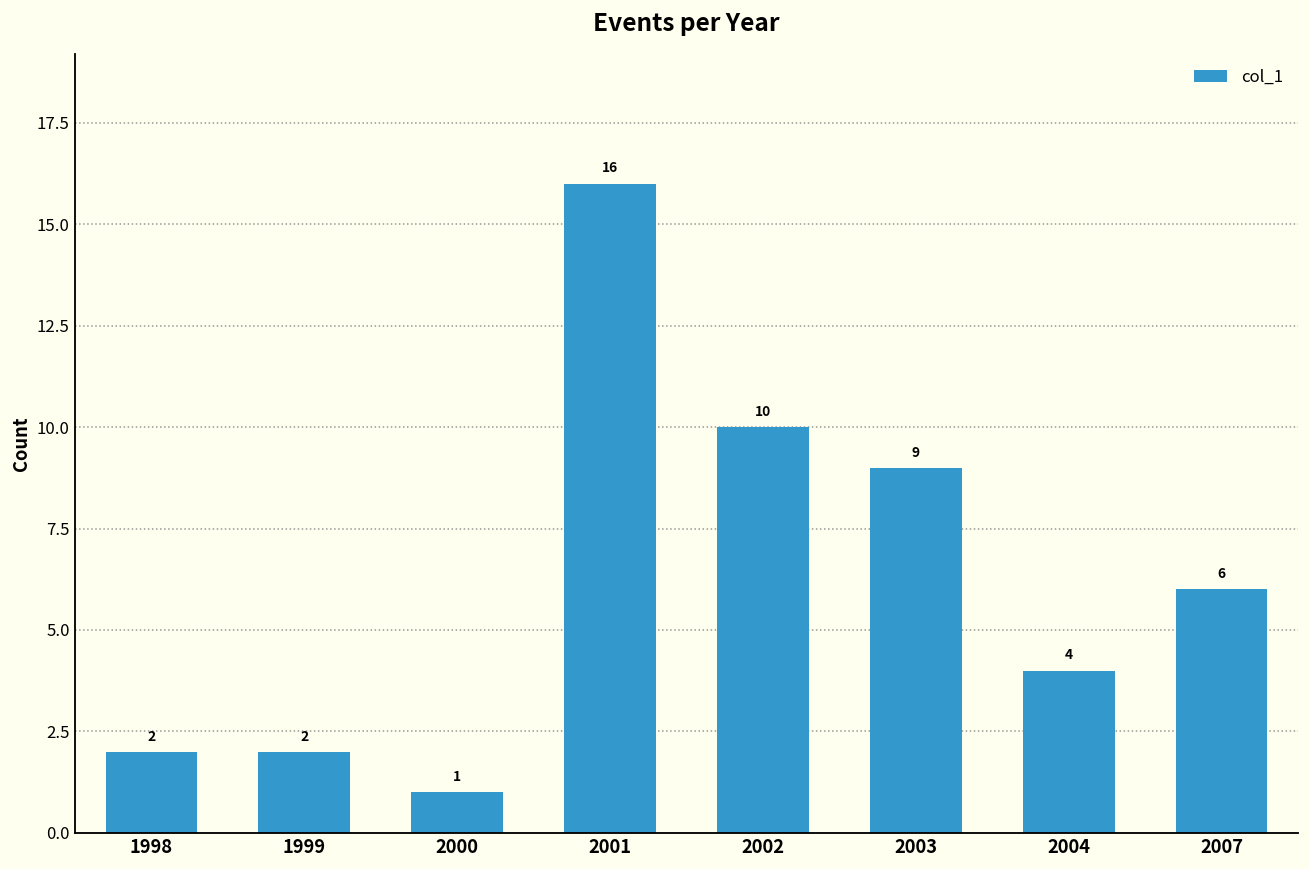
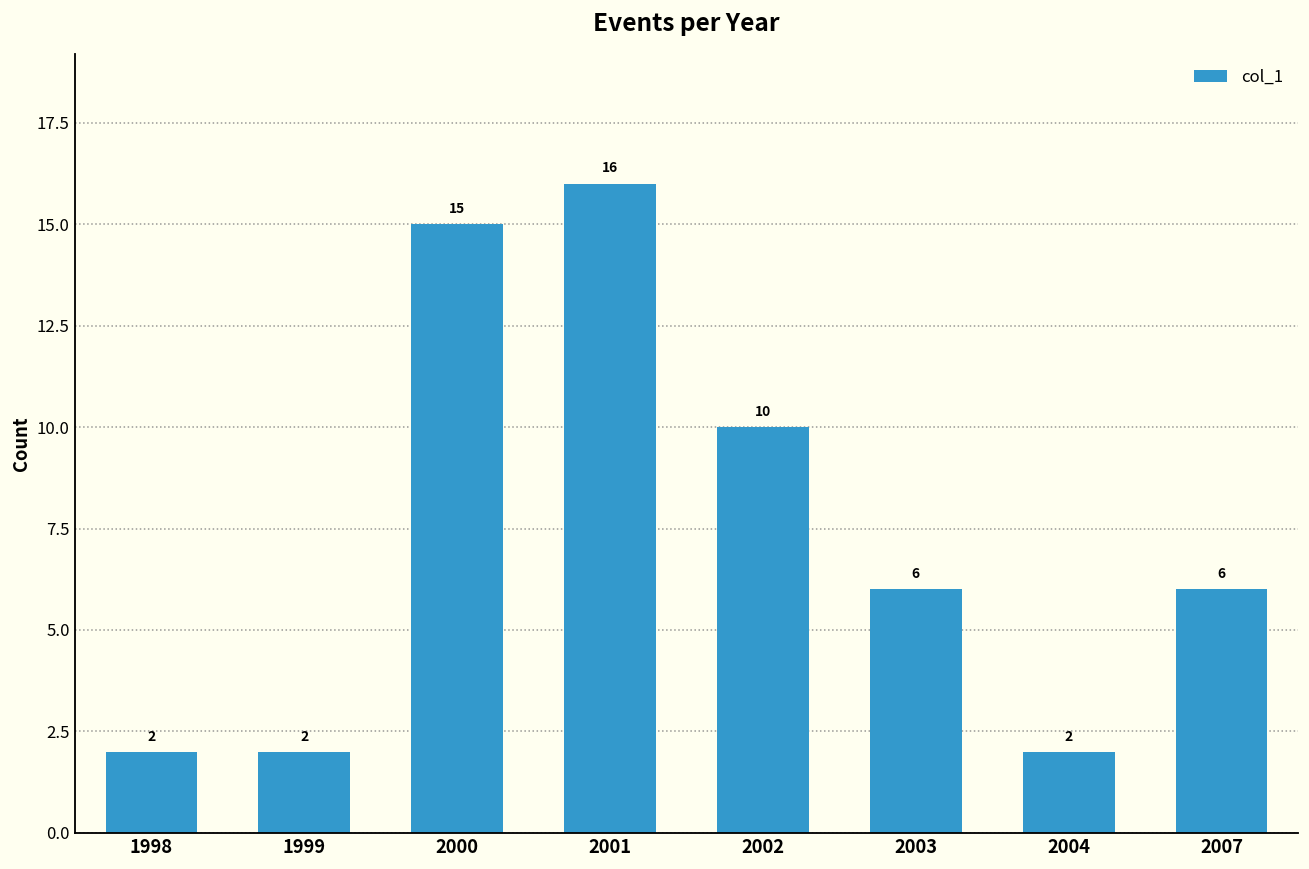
  {
    "1998": 2,
    "1999": 2,
-   "2000": 1,
+   "2000": 15,
    "2001": 16,
    "2002": 10,
-   "2003": 9,
-   "2004": 4,
+   "2003": 6,
+   "2004": 2,
    "2007": 6
  }
